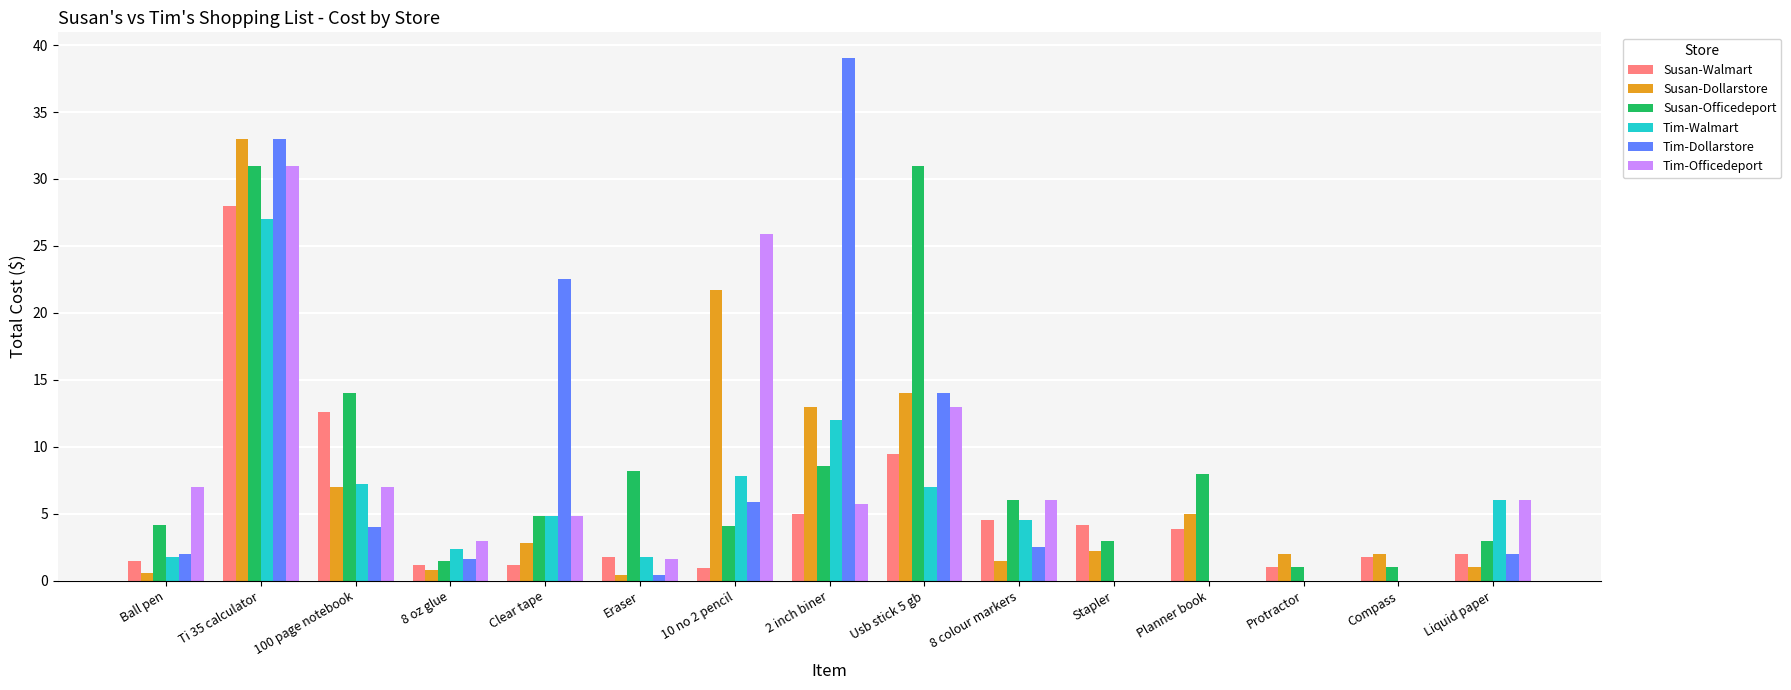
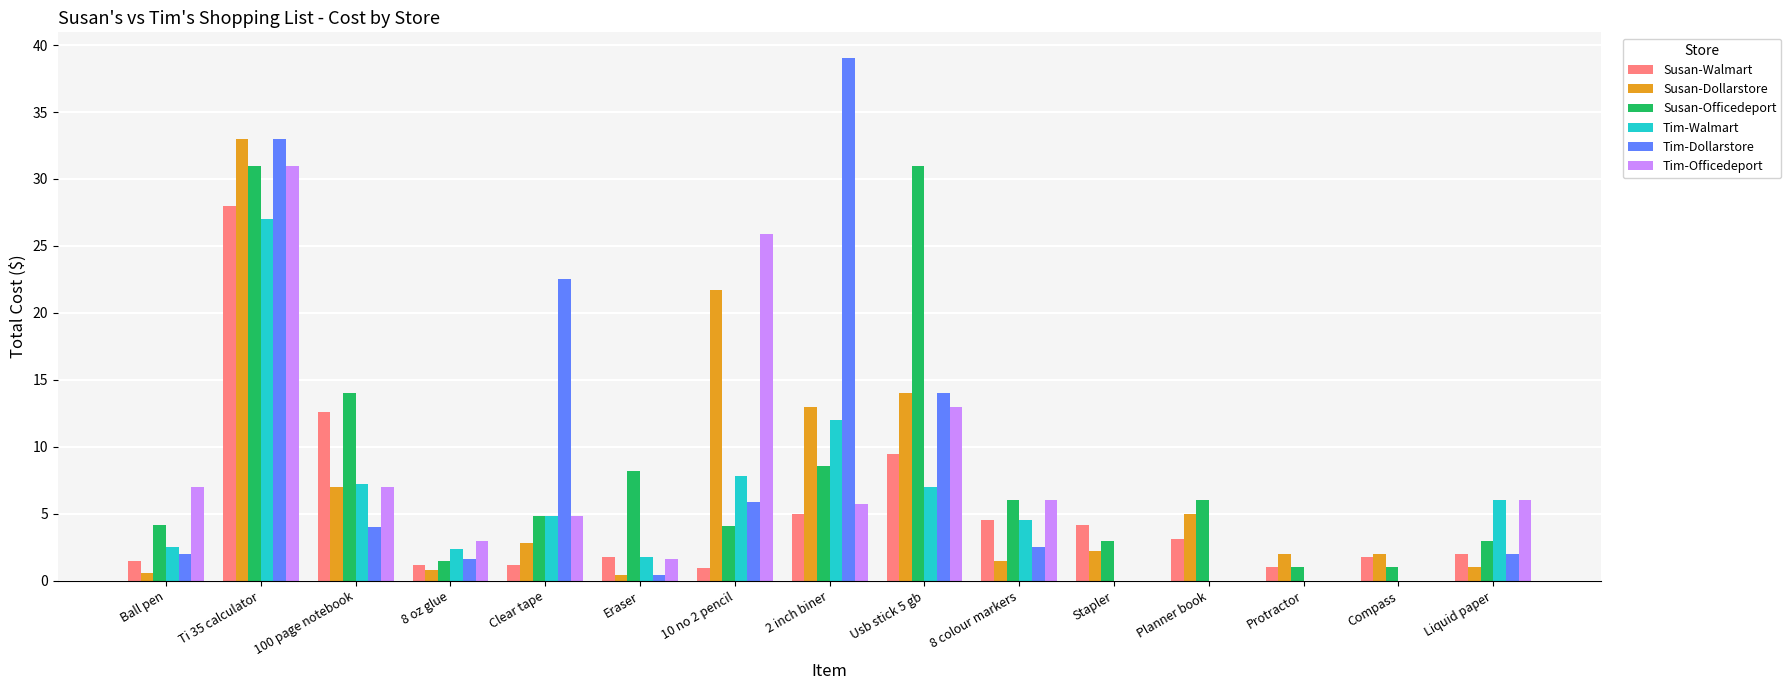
  {
    "Susan-Walmart": {
      "Ball pen": 1.5,
      "Ti 35 calculator": 28.0,
      "100 page notebook": 12.6,
      "8 oz glue": 1.2,
      "Clear tape": 1.2,
      "Eraser": 1.8,
      "10 no 2 pencil": 1.0,
      "2 inch biner": 5.0,
      "Usb stick 5 gb": 9.5,
      "8 colour markers": 4.6,
      "Stapler": 4.2,
-     "Planner book": 3.9,
+     "Planner book": 3.1,
      "Protractor": 1.0,
      "Compass": 1.8,
      "Liquid paper": 2.0
    },
    "Susan-Dollarstore": {
      "Ball pen": 0.6,
      "Ti 35 calculator": 33.0,
      "100 page notebook": 7.0,
      "8 oz glue": 0.8,
      "Clear tape": 2.8,
      "Eraser": 0.4,
      "10 no 2 pencil": 21.7,
      "2 inch biner": 13.0,
      "Usb stick 5 gb": 14.0,
      "8 colour markers": 1.5,
      "Stapler": 2.2,
      "Planner book": 5.0,
      "Protractor": 2.0,
      "Compass": 2.0,
      "Liquid paper": 1.0
    },
    "Susan-Officedeport": {
      "Ball pen": 4.2,
      "Ti 35 calculator": 31,
      "100 page notebook": 14,
      "8 oz glue": 1.5,
      "Clear tape": 4.8,
      "Eraser": 8.2,
      "10 no 2 pencil": 4,
      "2 inch biner": 8.6,
      "Usb stick 5 gb": 31,
      "8 colour markers": 6,
      "Stapler": 3,
-     "Planner book": 8,
+     "Planner book": 6,
      "Protractor": 1,
      "Compass": 1,
      "Liquid paper": 3
    },
    "Tim-Walmart": {
-     "Ball pen": 1.8,
+     "Ball pen": 2.5,
      "Ti 35 calculator": 27.0,
      "100 page notebook": 7.2,
      "8 oz glue": 2.4,
      "Clear tape": 4.8,
      "Eraser": 1.8,
      "10 no 2 pencil": 7.8,
      "2 inch biner": 12.0,
      "Usb stick 5 gb": 7.0,
      "8 colour markers": 4.6,
      "Stapler": 0.0,
      "Planner book": 0.0,
      "Protractor": 0.0,
      "Compass": 0.0,
      "Liquid paper": 6.0
    },
    "Tim-Dollarstore": {
      "Ball pen": 2.0,
      "Ti 35 calculator": 33.0,
      "100 page notebook": 4.0,
      "8 oz glue": 1.6,
      "Clear tape": 22.5,
      "Eraser": 0.4,
      "10 no 2 pencil": 5.9,
      "2 inch biner": 39.0,
      "Usb stick 5 gb": 14.0,
      "8 colour markers": 2.6,
      "Stapler": 0.0,
      "Planner book": 0.0,
      "Protractor": 0.0,
      "Compass": 0.0,
      "Liquid paper": 2.0
    },
    "Tim-Officedeport": {
      "Ball pen": 7.0,
      "Ti 35 calculator": 31.0,
      "100 page notebook": 7.0,
      "8 oz glue": 3.0,
      "Clear tape": 4.8,
      "Eraser": 1.6,
      "10 no 2 pencil": 25.9,
      "2 inch biner": 5.7,
      "Usb stick 5 gb": 13.0,
      "8 colour markers": 6.0,
      "Stapler": 0.0,
      "Planner book": 0.0,
      "Protractor": 0.0,
      "Compass": 0.0,
      "Liquid paper": 6.0
    }
  }
